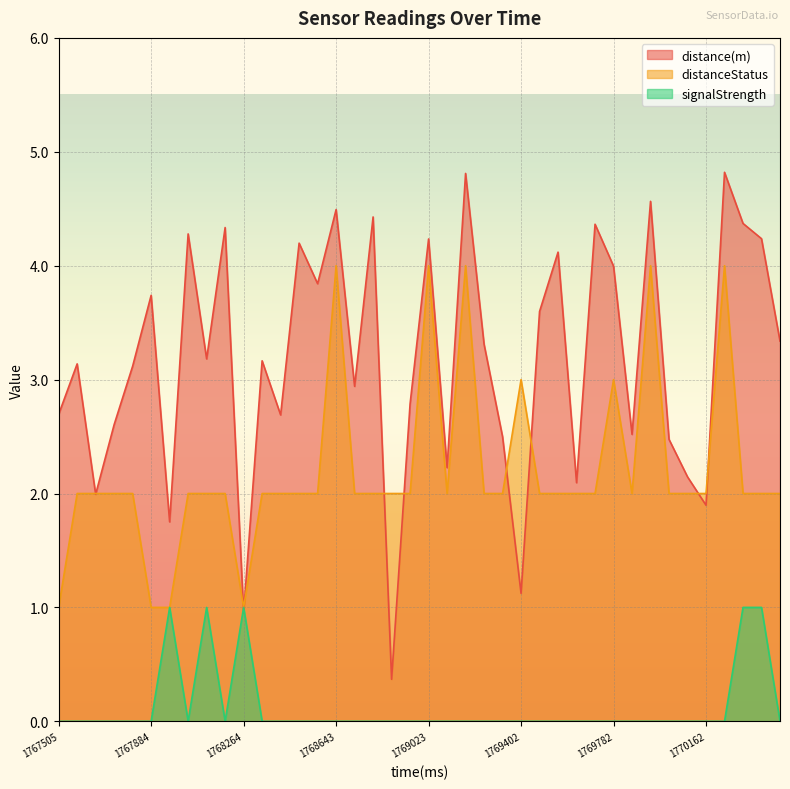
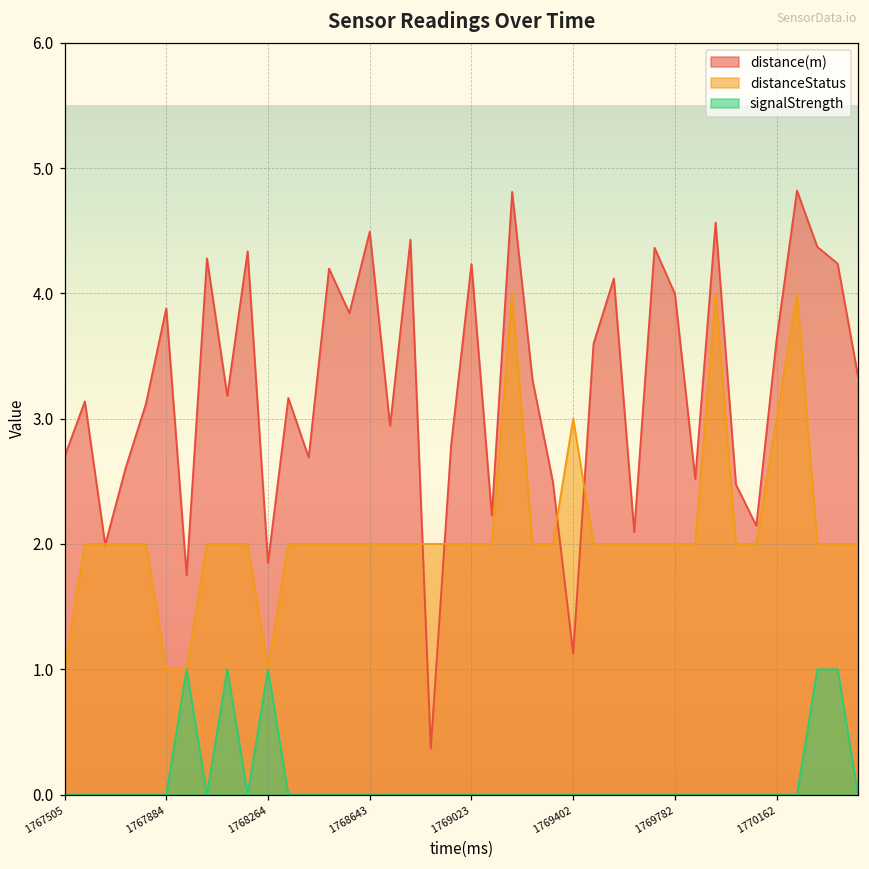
  {
    "distance(m)": {
      "1767505": 2.70,
-     "1767884": 3.74,
-     "1768264": 0.95,
+     "1767884": 3.88,
+     "1768264": 1.85,
      "1768643": 4.49,
      "1769023": 4.23,
      "1769402": 1.12,
      "1769782": 4.00,
-     "1770162": 1.90
+     "1770162": 3.63
    },
    "distanceStatus": {
      "1767505": 1,
      "1767884": 1,
-     "1768643": 4,
-     "1769023": 4,
+     "1768643": 2,
+     "1769023": 2,
      "1769402": 3,
-     "1769782": 3,
-     "1770162": 2
+     "1769782": 2,
+     "1770162": 3
    },
    "signalStrength": {
      "1767505": 0.00,
      "1767884": 0.00,
      "1768643": 0.00,
      "1769023": 0.00,
      "1769402": 0.00,
      "1769782": 0.00,
      "1770162": 0.00
    }
  }
